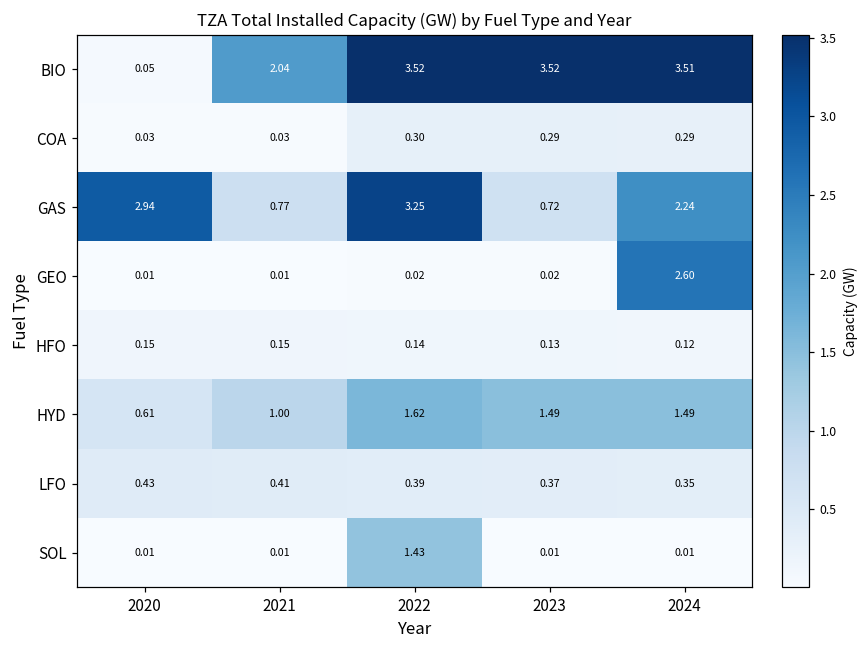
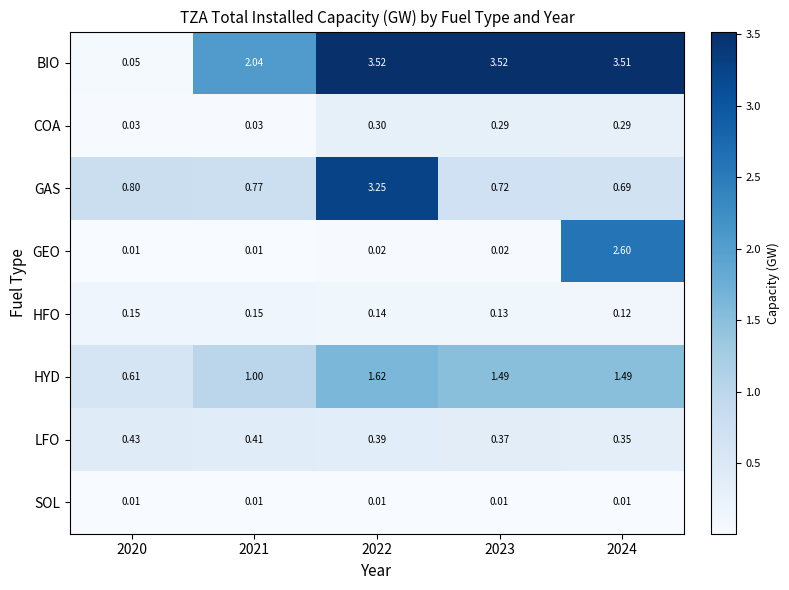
  {
    "BIO": {
      "2020": 0.05,
      "2021": 2.04,
      "2022": 3.52,
      "2023": 3.52,
      "2024": 3.51
    },
    "COA": {
      "2020": 0.03,
      "2021": 0.03,
      "2022": 0.30,
      "2023": 0.29,
      "2024": 0.29
    },
    "GAS": {
-     "2020": 2.94,
+     "2020": 0.80,
      "2021": 0.77,
      "2022": 3.25,
      "2023": 0.72,
-     "2024": 2.24
+     "2024": 0.69
    },
    "GEO": {
      "2020": 0.01,
      "2021": 0.01,
      "2022": 0.02,
      "2023": 0.02,
      "2024": 2.60
    },
    "HFO": {
      "2020": 0.15,
      "2021": 0.15,
      "2022": 0.14,
      "2023": 0.13,
      "2024": 0.12
    },
    "HYD": {
      "2020": 0.61,
      "2021": 1.00,
      "2022": 1.62,
      "2023": 1.49,
      "2024": 1.49
    },
    "LFO": {
      "2020": 0.43,
      "2021": 0.41,
      "2022": 0.39,
      "2023": 0.37,
      "2024": 0.35
    },
    "SOL": {
      "2020": 0.01,
      "2021": 0.01,
-     "2022": 1.43,
+     "2022": 0.01,
      "2023": 0.01,
      "2024": 0.01
    }
  }
